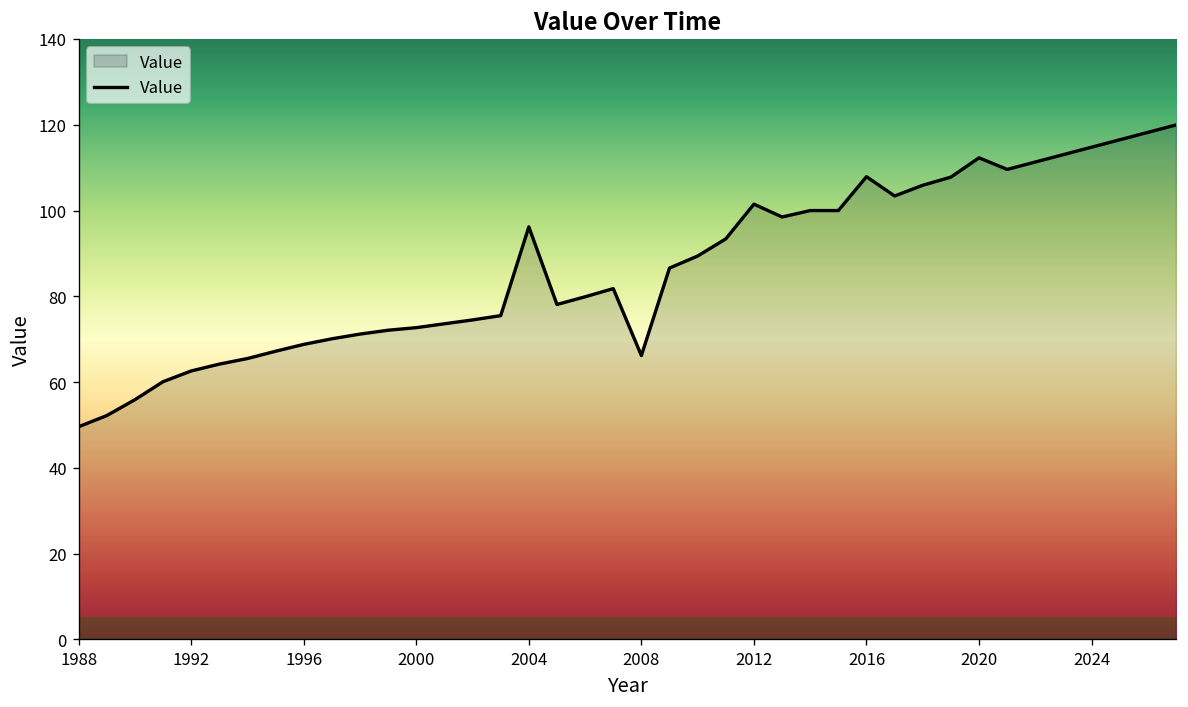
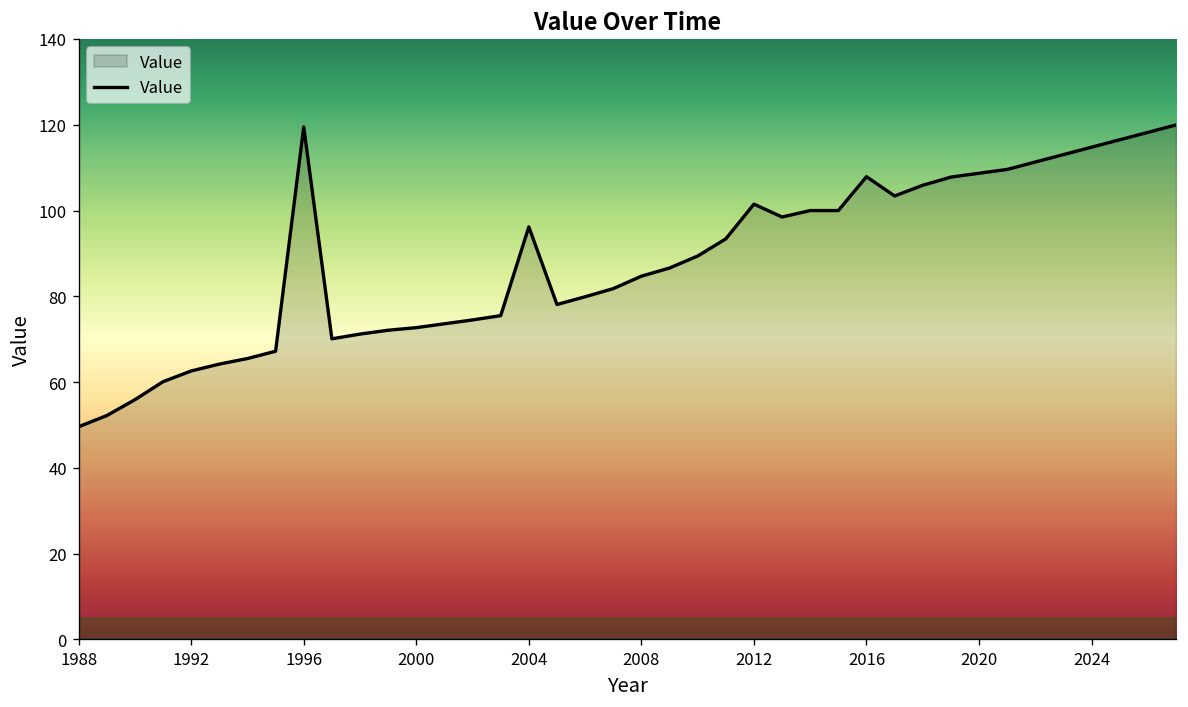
  {
    "1988": 50,
    "1992": 63,
-   "1996": 69,
+   "1996": 120,
    "2000": 73,
    "2004": 96,
-   "2008": 66,
+   "2008": 85,
    "2012": 102,
    "2016": 108,
-   "2020": 112,
+   "2020": 109,
    "2024": 115
  }
